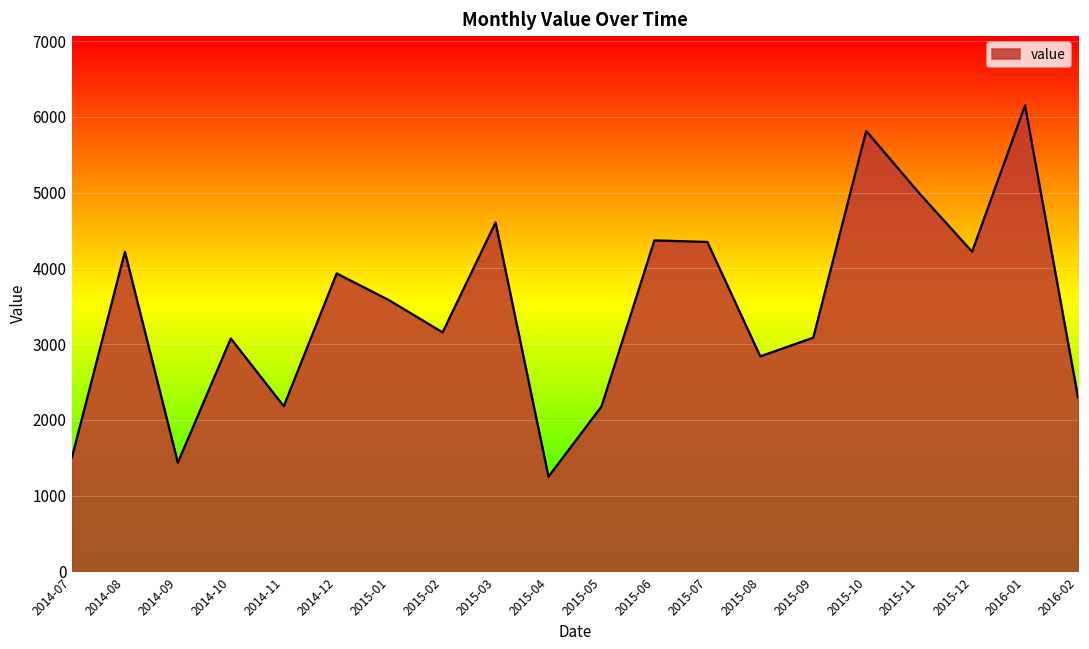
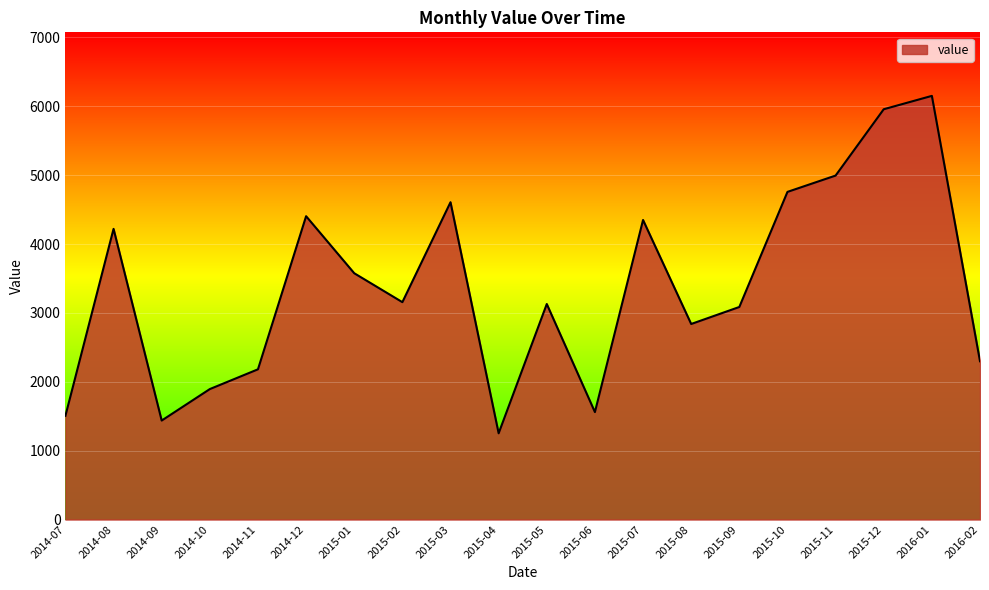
  {
    "2014-07": 1500,
    "2014-08": 4200,
    "2014-09": 1400,
-   "2014-10": 3100,
+   "2014-10": 1900,
    "2014-11": 2200,
-   "2014-12": 3900,
+   "2014-12": 4400,
    "2015-01": 3600,
    "2015-02": 3200,
    "2015-03": 4600,
    "2015-04": 1300,
-   "2015-05": 2200,
-   "2015-06": 4400,
+   "2015-05": 3100,
+   "2015-06": 1600,
    "2015-07": 4300,
    "2015-08": 2800,
    "2015-09": 3100,
-   "2015-10": 5800,
+   "2015-10": 4800,
    "2015-11": 5000,
-   "2015-12": 4200,
+   "2015-12": 6000,
    "2016-01": 6200,
    "2016-02": 2300
  }
